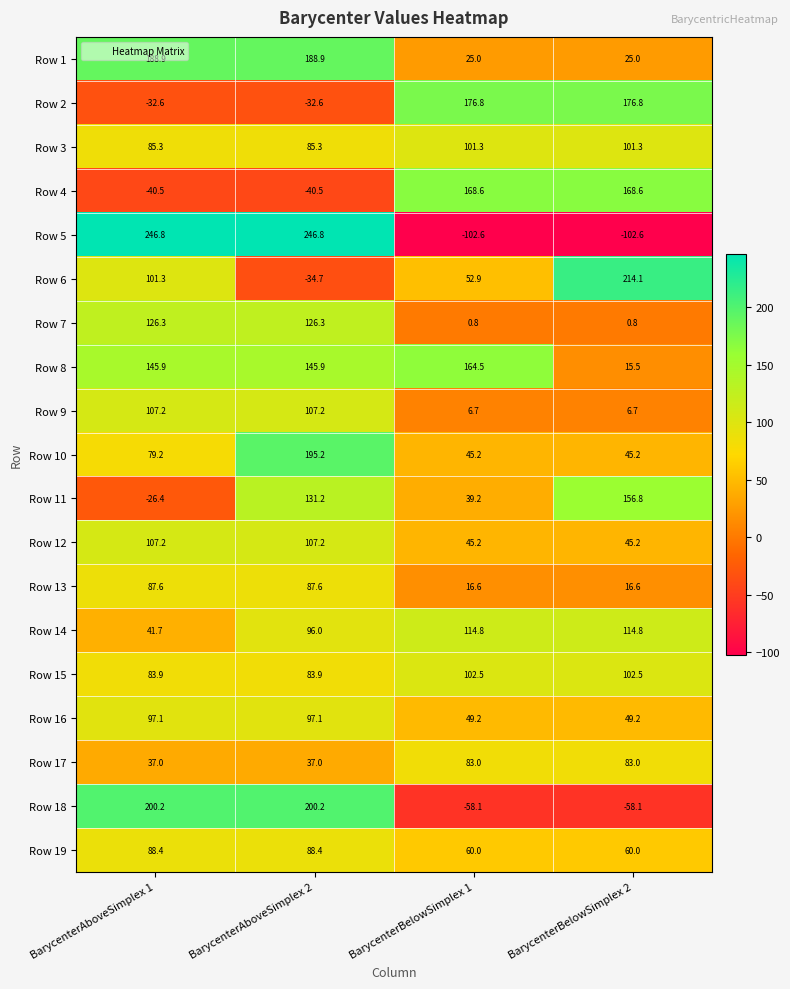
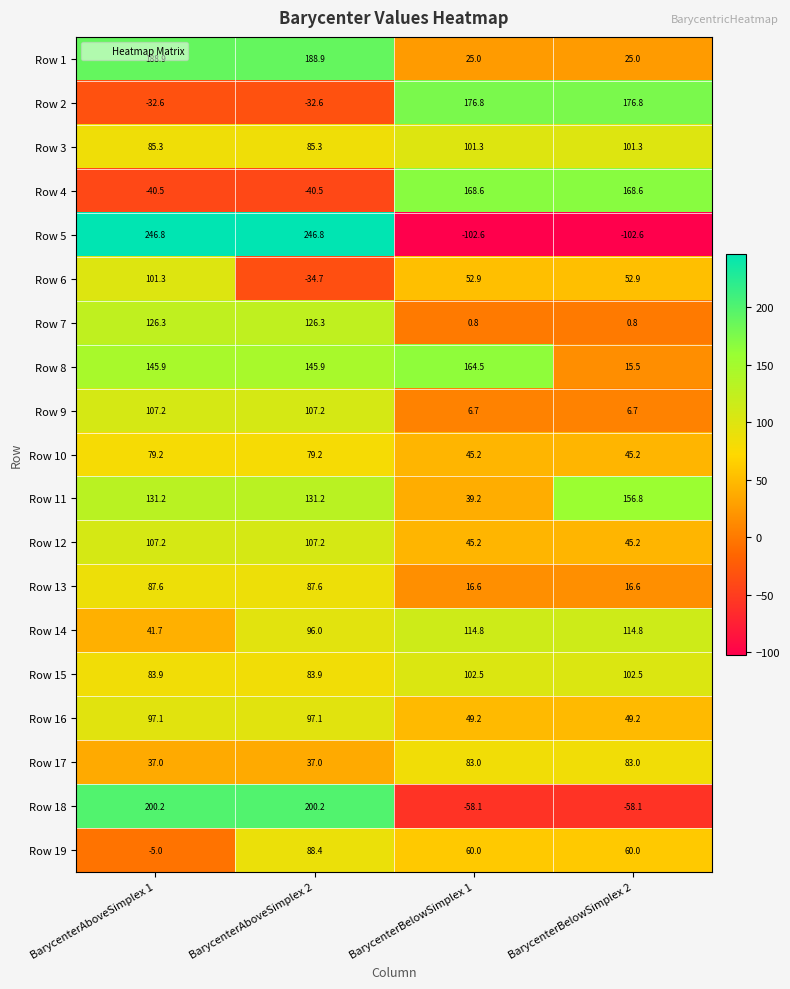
  {
    "Row 1": {
      "BarycenterAboveSimplex 2": 188.9,
      "BarycenterBelowSimplex 1": 25.0,
      "BarycenterBelowSimplex 2": 25.0
    },
    "Row 2": {
      "BarycenterAboveSimplex 1": -32.6,
      "BarycenterAboveSimplex 2": -32.6,
      "BarycenterBelowSimplex 1": 176.8,
      "BarycenterBelowSimplex 2": 176.8
    },
    "Row 3": {
      "BarycenterAboveSimplex 1": 85.3,
      "BarycenterAboveSimplex 2": 85.3,
      "BarycenterBelowSimplex 1": 101.3,
      "BarycenterBelowSimplex 2": 101.3
    },
    "Row 4": {
      "BarycenterAboveSimplex 1": -40.5,
      "BarycenterAboveSimplex 2": -40.5,
      "BarycenterBelowSimplex 1": 168.6,
      "BarycenterBelowSimplex 2": 168.6
    },
    "Row 5": {
      "BarycenterAboveSimplex 1": 246.8,
      "BarycenterAboveSimplex 2": 246.8,
      "BarycenterBelowSimplex 1": -102.6,
      "BarycenterBelowSimplex 2": -102.6
    },
    "Row 6": {
      "BarycenterAboveSimplex 1": 101.3,
      "BarycenterAboveSimplex 2": -34.7,
      "BarycenterBelowSimplex 1": 52.9,
-     "BarycenterBelowSimplex 2": 214.1
+     "BarycenterBelowSimplex 2": 52.9
    },
    "Row 7": {
      "BarycenterAboveSimplex 1": 126.3,
      "BarycenterAboveSimplex 2": 126.3,
      "BarycenterBelowSimplex 1": 0.8,
      "BarycenterBelowSimplex 2": 0.8
    },
    "Row 8": {
      "BarycenterAboveSimplex 1": 145.9,
      "BarycenterAboveSimplex 2": 145.9,
      "BarycenterBelowSimplex 1": 164.5,
      "BarycenterBelowSimplex 2": 15.5
    },
    "Row 9": {
      "BarycenterAboveSimplex 1": 107.2,
      "BarycenterAboveSimplex 2": 107.2,
      "BarycenterBelowSimplex 1": 6.7,
      "BarycenterBelowSimplex 2": 6.7
    },
    "Row 10": {
      "BarycenterAboveSimplex 1": 79.2,
-     "BarycenterAboveSimplex 2": 195.2,
+     "BarycenterAboveSimplex 2": 79.2,
      "BarycenterBelowSimplex 1": 45.2,
      "BarycenterBelowSimplex 2": 45.2
    },
    "Row 11": {
-     "BarycenterAboveSimplex 1": -26.4,
+     "BarycenterAboveSimplex 1": 131.2,
      "BarycenterAboveSimplex 2": 131.2,
      "BarycenterBelowSimplex 1": 39.2,
      "BarycenterBelowSimplex 2": 156.8
    },
    "Row 12": {
      "BarycenterAboveSimplex 1": 107.2,
      "BarycenterAboveSimplex 2": 107.2,
      "BarycenterBelowSimplex 1": 45.2,
      "BarycenterBelowSimplex 2": 45.2
    },
    "Row 13": {
      "BarycenterAboveSimplex 1": 87.6,
      "BarycenterAboveSimplex 2": 87.6,
      "BarycenterBelowSimplex 1": 16.6,
      "BarycenterBelowSimplex 2": 16.6
    },
    "Row 14": {
      "BarycenterAboveSimplex 1": 41.7,
      "BarycenterAboveSimplex 2": 96.0,
      "BarycenterBelowSimplex 1": 114.8,
      "BarycenterBelowSimplex 2": 114.8
    },
    "Row 15": {
      "BarycenterAboveSimplex 1": 83.9,
      "BarycenterAboveSimplex 2": 83.9,
      "BarycenterBelowSimplex 1": 102.5,
      "BarycenterBelowSimplex 2": 102.5
    },
    "Row 16": {
      "BarycenterAboveSimplex 1": 97.1,
      "BarycenterAboveSimplex 2": 97.1,
      "BarycenterBelowSimplex 1": 49.2,
      "BarycenterBelowSimplex 2": 49.2
    },
    "Row 17": {
      "BarycenterAboveSimplex 1": 37.0,
      "BarycenterAboveSimplex 2": 37.0,
      "BarycenterBelowSimplex 1": 83.0,
      "BarycenterBelowSimplex 2": 83.0
    },
    "Row 18": {
      "BarycenterAboveSimplex 1": 200.2,
      "BarycenterAboveSimplex 2": 200.2,
      "BarycenterBelowSimplex 1": -58.1,
      "BarycenterBelowSimplex 2": -58.1
    },
    "Row 19": {
-     "BarycenterAboveSimplex 1": 88.4,
+     "BarycenterAboveSimplex 1": -5.0,
      "BarycenterAboveSimplex 2": 88.4,
      "BarycenterBelowSimplex 1": 60.0,
      "BarycenterBelowSimplex 2": 60.0
    }
  }
